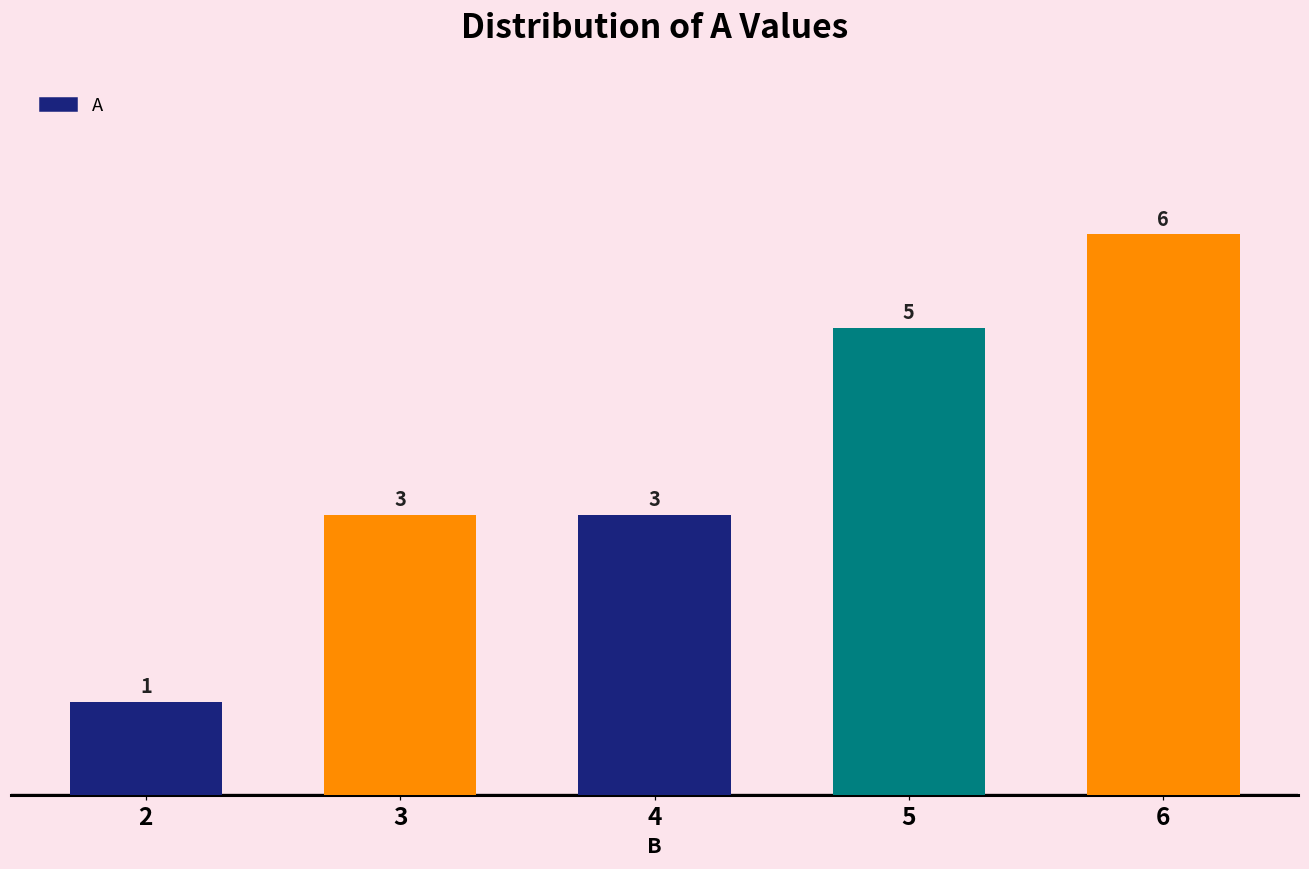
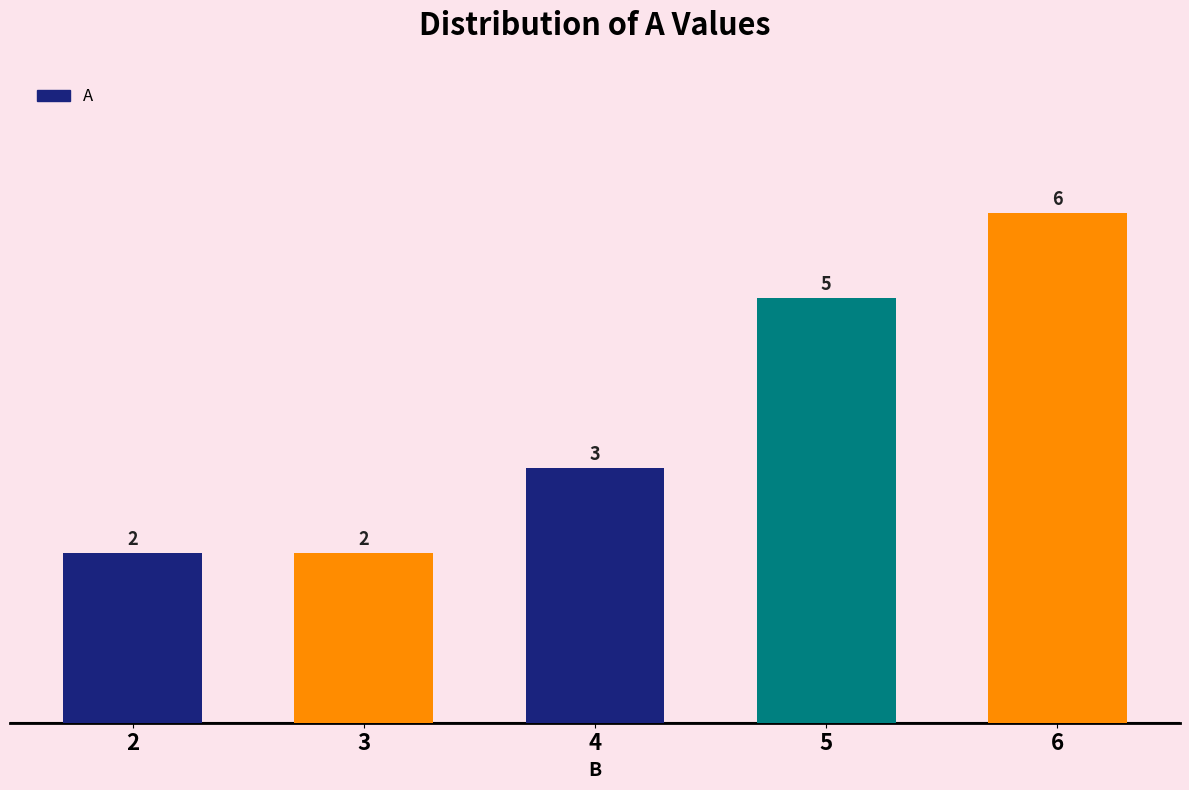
  {
-   "2": 1,
-   "3": 3,
+   "2": 2,
+   "3": 2,
    "4": 3,
    "5": 5,
    "6": 6
  }
